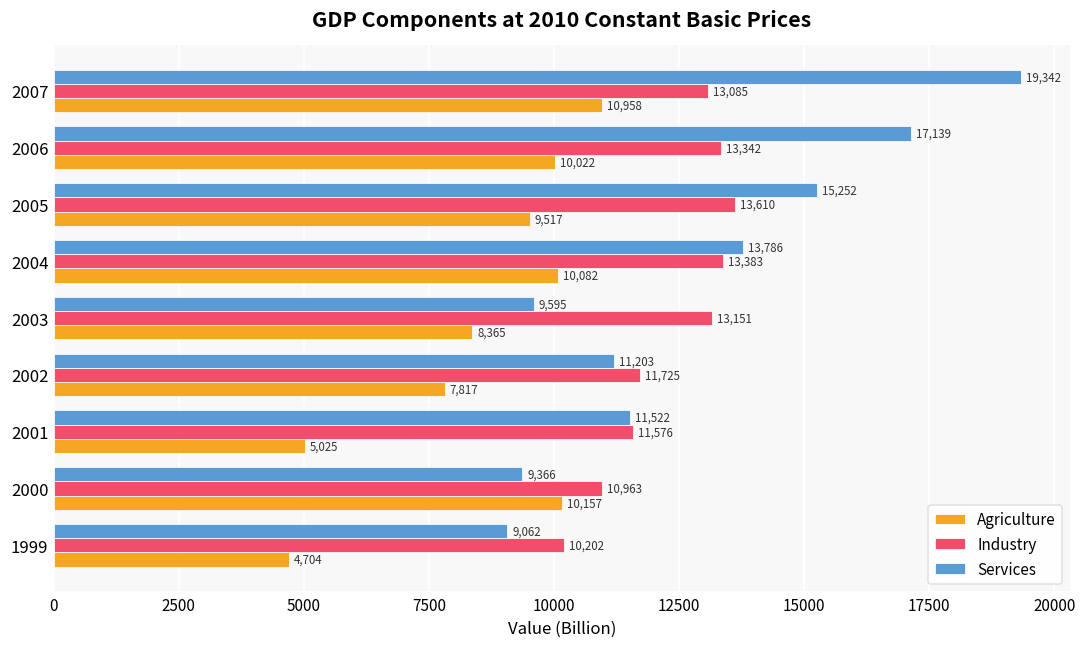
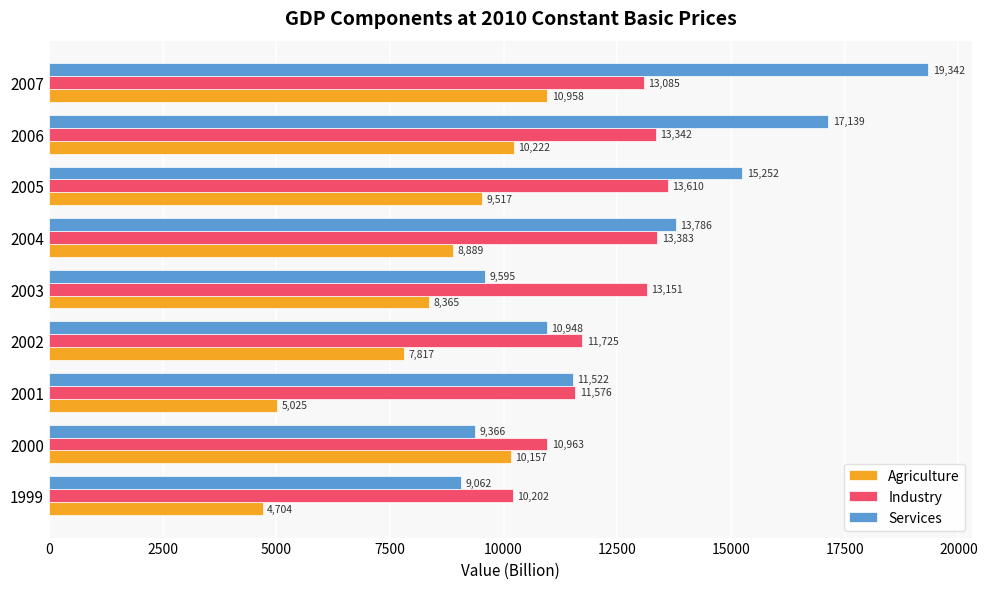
  {
    "Agriculture": {
      "2007": "10,958",
-     "2006": "10,022",
+     "2006": "10,222",
      "2005": "9,517",
-     "2004": "10,082",
+     "2004": "8,889",
      "2003": "8,365",
      "2002": "7,817",
      "2001": "5,025",
      "2000": "10,157",
      "1999": "4,704"
    },
    "Industry": {
      "2007": "13,085",
      "2006": "13,342",
      "2005": "13,610",
      "2004": "13,383",
      "2003": "13,151",
      "2002": "11,725",
      "2001": "11,576",
      "2000": "10,963",
      "1999": "10,202"
    },
    "Services": {
      "2007": "19,342",
      "2006": "17,139",
      "2005": "15,252",
      "2004": "13,786",
      "2003": "9,595",
-     "2002": "11,203",
+     "2002": "10,948",
      "2001": "11,522",
      "2000": "9,366",
      "1999": "9,062"
    }
  }
